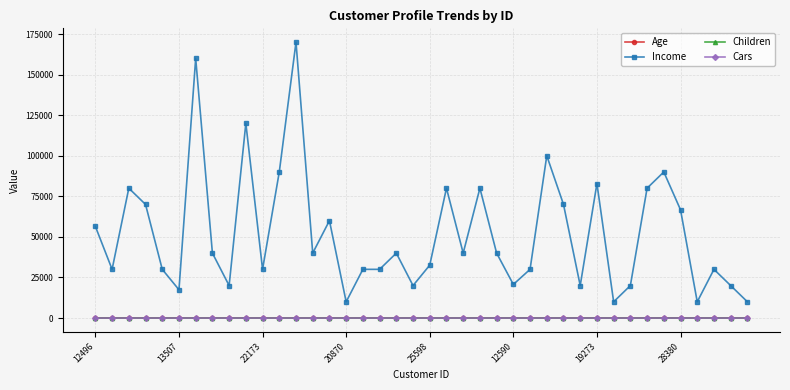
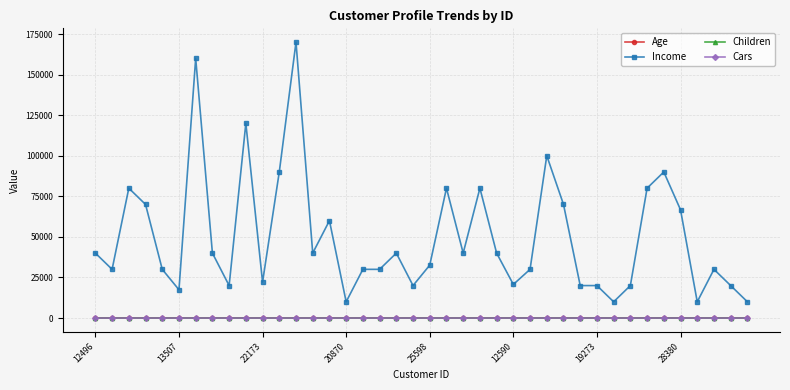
  {
    "Cars": {
      "12496": 0,
      "13507": 0,
      "22173": 0,
      "20870": 0,
      "25598": 0,
      "12590": 0,
      "19273": 0,
      "28380": 0
    },
    "Income": {
-     "12496": 56000,
+     "12496": 40000,
      "13507": 17000,
-     "22173": 30000,
+     "22173": 22000,
      "20870": 10000,
      "25598": 33000,
      "12590": 21000,
-     "19273": 83000,
+     "19273": 20000,
      "28380": 67000
    }
  }
